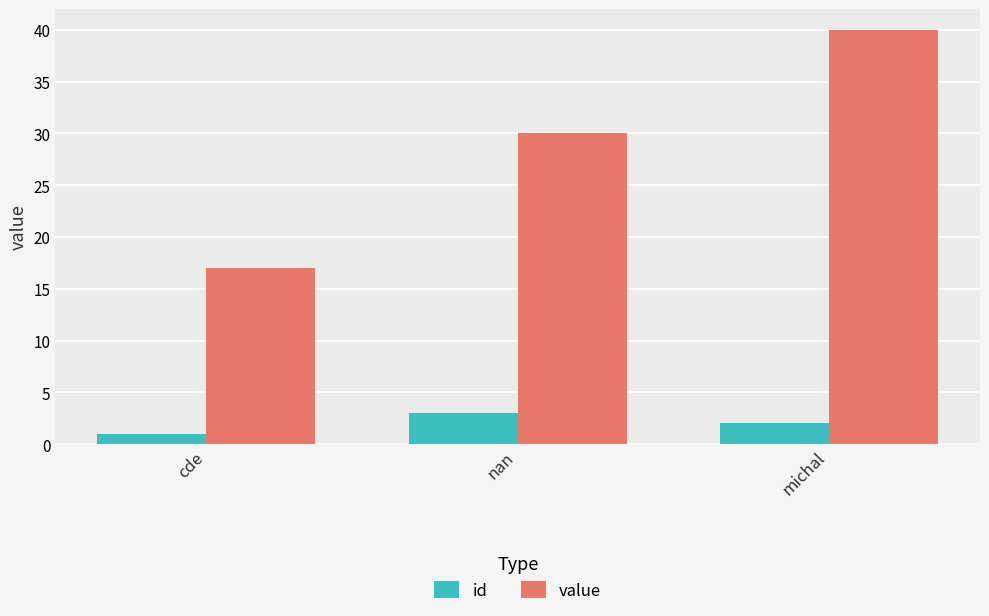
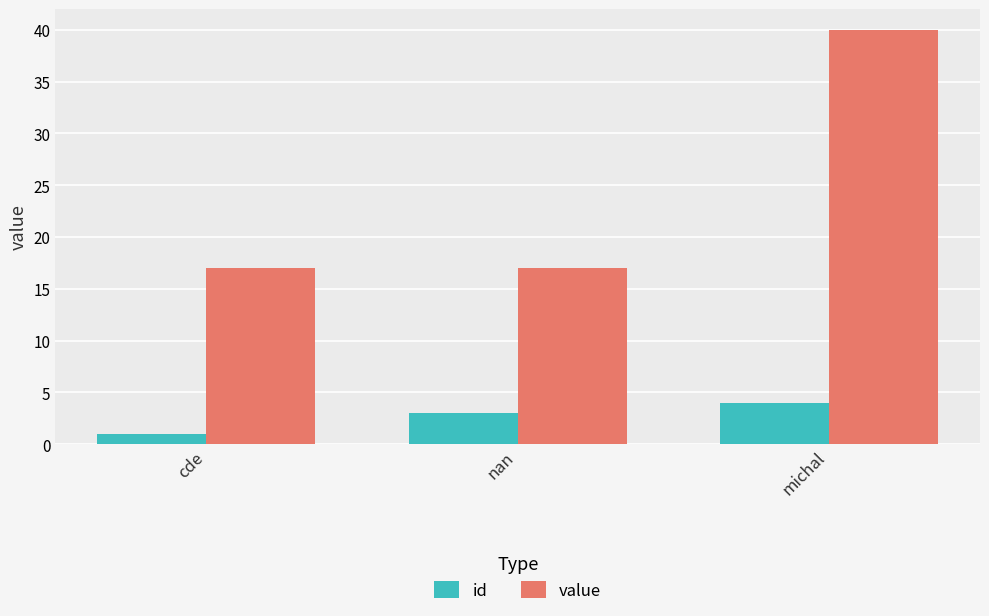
  {
    "id": {
      "cde": 1,
      "nan": 3,
-     "michal": 2
+     "michal": 4
    },
    "value": {
      "cde": 17,
-     "nan": 30,
+     "nan": 17,
      "michal": 40
    }
  }
